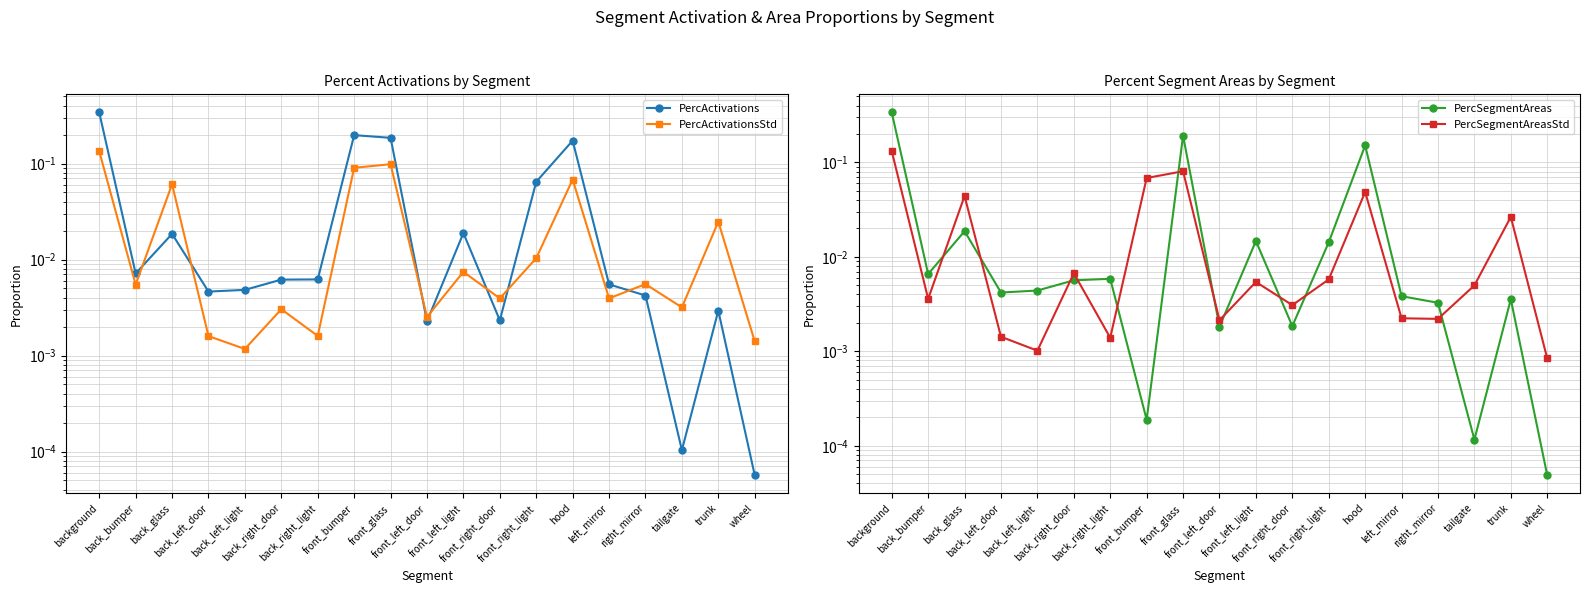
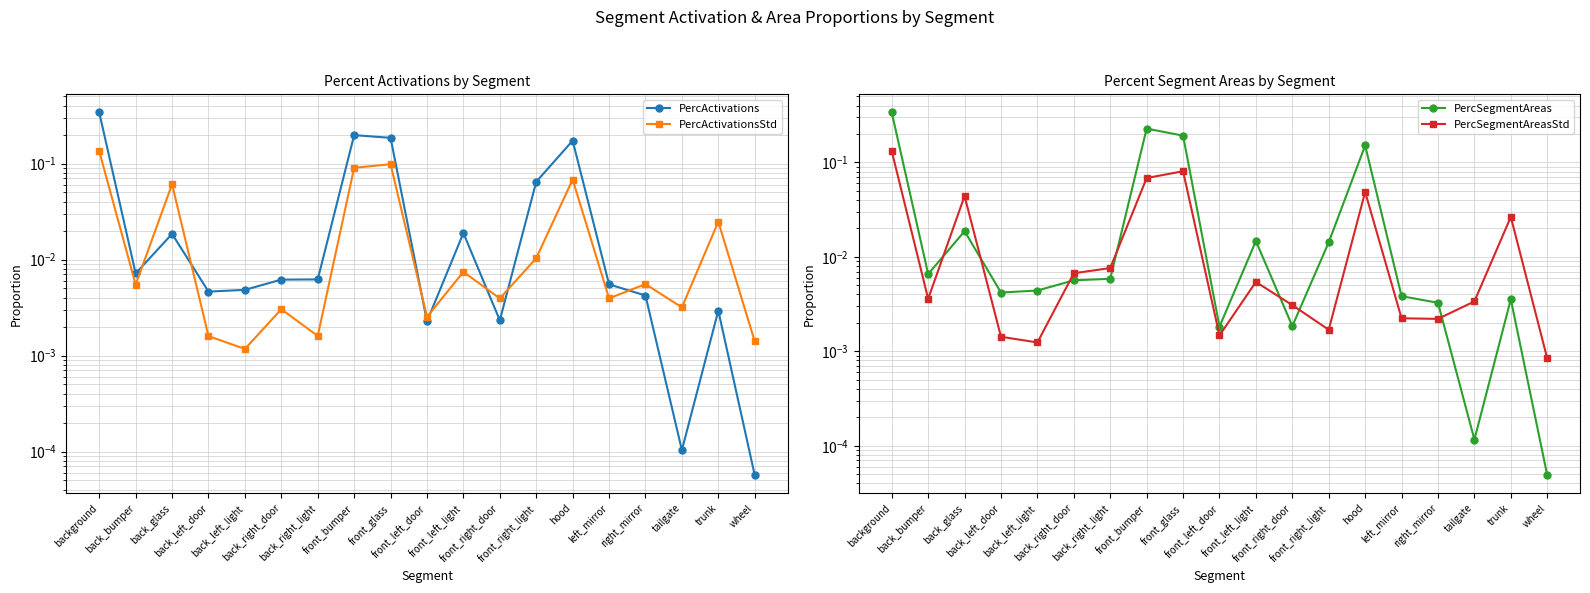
  {
    "Percent Activations by Segment": {
      "PercActivations": {
        "background": 0.34,
        "back_bumper": 0.007,
        "back_glass": 0.018,
        "back_left_door": 0.005,
        "back_left_light": 0.005,
        "back_right_door": 0.006,
        "back_right_light": 0.006,
        "front_bumper": 0.20,
        "front_glass": 0.19,
        "front_left_door": 0.0023,
        "front_left_light": 0.019,
        "front_right_door": 0.0023,
        "front_right_light": 0.06,
        "hood": 0.17,
        "left_mirror": 0.006,
        "right_mirror": 0.004,
        "tailgate": 0.00010,
        "trunk": 0.0029,
        "wheel": 0.00006
      },
      "PercActivationsStd": {
        "background": 0.13,
        "back_bumper": 0.005,
        "back_glass": 0.06,
        "back_left_door": 0.0016,
        "back_left_light": 0.0012,
        "back_right_door": 0.0030,
        "back_right_light": 0.0016,
        "front_bumper": 0.09,
        "front_glass": 0.10,
        "front_left_door": 0.0025,
        "front_left_light": 0.007,
        "front_right_door": 0.0039,
        "front_right_light": 0.010,
        "hood": 0.07,
        "left_mirror": 0.0039,
        "right_mirror": 0.006,
        "tailgate": 0.0032,
        "trunk": 0.025,
        "wheel": 0.0014
      }
    },
    "Percent Segment Areas by Segment": {
      "PercSegmentAreas": {
        "background": 0.34,
        "back_bumper": 0.007,
        "back_glass": 0.019,
        "back_left_door": 0.004,
        "back_left_light": 0.004,
        "back_right_door": 0.006,
        "back_right_light": 0.006,
-       "front_bumper": 0.00019,
+       "front_bumper": 0.23,
        "front_glass": 0.19,
        "front_left_door": 0.0018,
        "front_left_light": 0.015,
        "front_right_door": 0.0018,
        "front_right_light": 0.014,
        "hood": 0.15,
        "left_mirror": 0.0038,
        "right_mirror": 0.0033,
        "tailgate": 0.00012,
        "trunk": 0.0036,
        "wheel": 0.00005
      },
      "PercSegmentAreasStd": {
        "background": 0.13,
        "back_bumper": 0.0036,
        "back_glass": 0.04,
        "back_left_door": 0.0014,
-       "back_left_light": 0.0010,
+       "back_left_light": 0.0012,
        "back_right_door": 0.007,
-       "back_right_light": 0.0014,
+       "back_right_light": 0.008,
        "front_bumper": 0.07,
        "front_glass": 0.08,
-       "front_left_door": 0.0021,
+       "front_left_door": 0.0015,
        "front_left_light": 0.005,
        "front_right_door": 0.0031,
-       "front_right_light": 0.006,
+       "front_right_light": 0.0017,
        "hood": 0.05,
        "left_mirror": 0.0022,
        "right_mirror": 0.0022,
-       "tailgate": 0.005,
+       "tailgate": 0.0034,
        "trunk": 0.027,
        "wheel": 0.0008
      }
    }
  }
